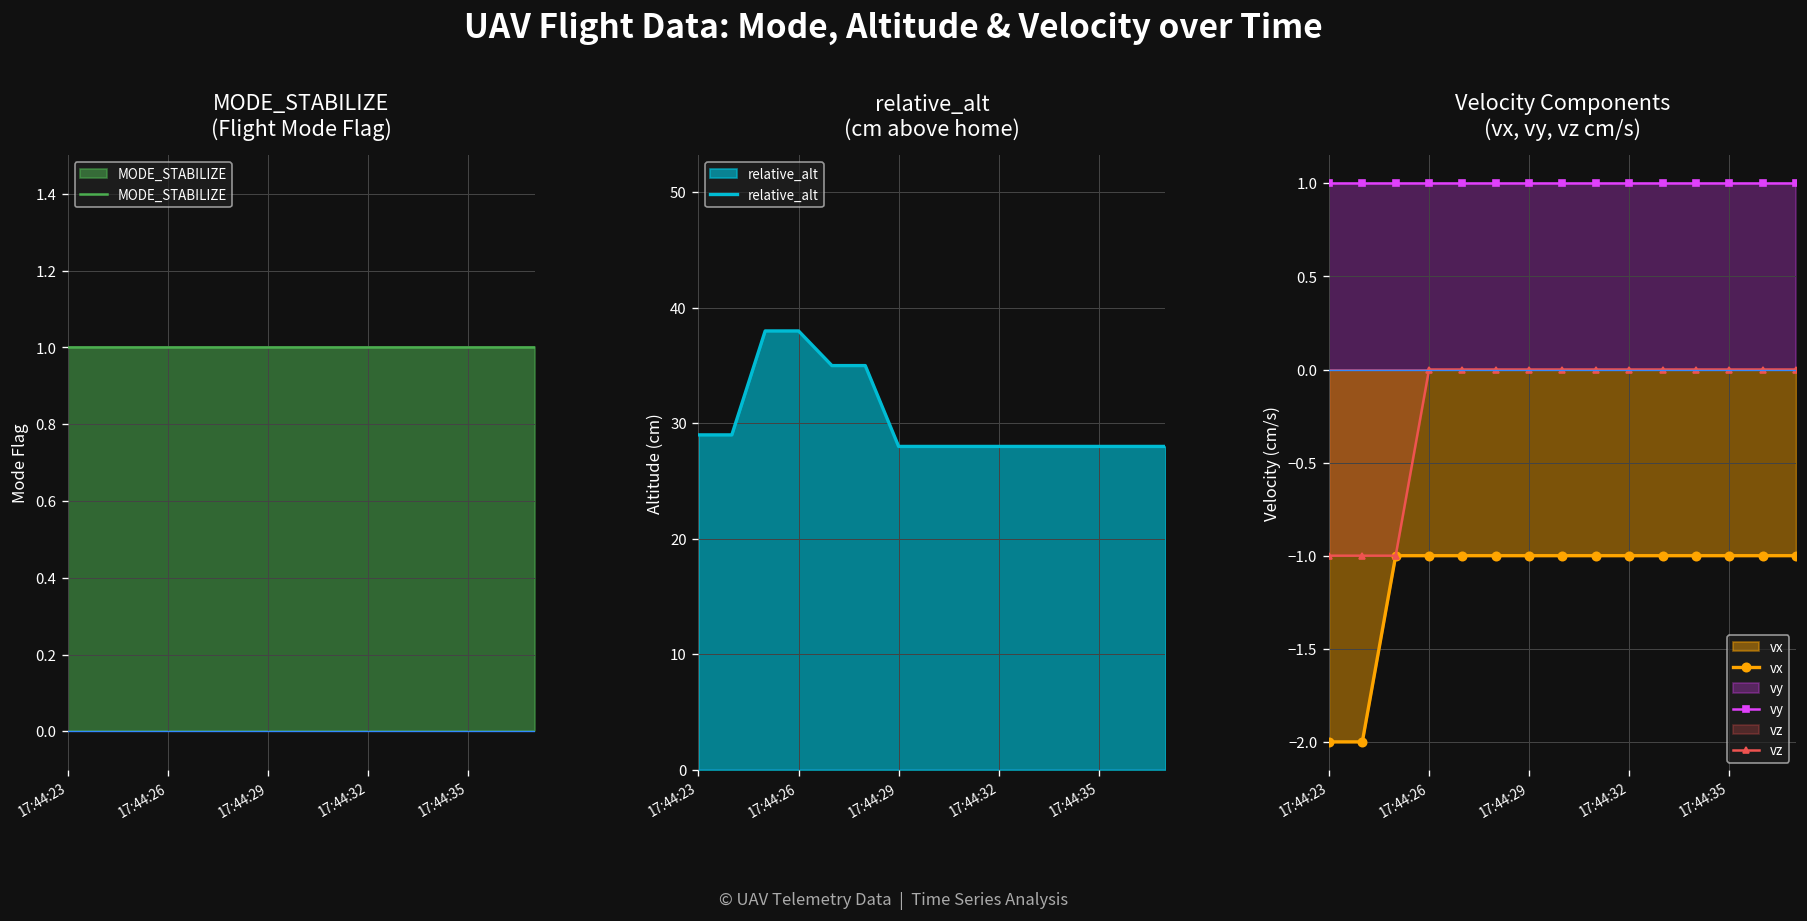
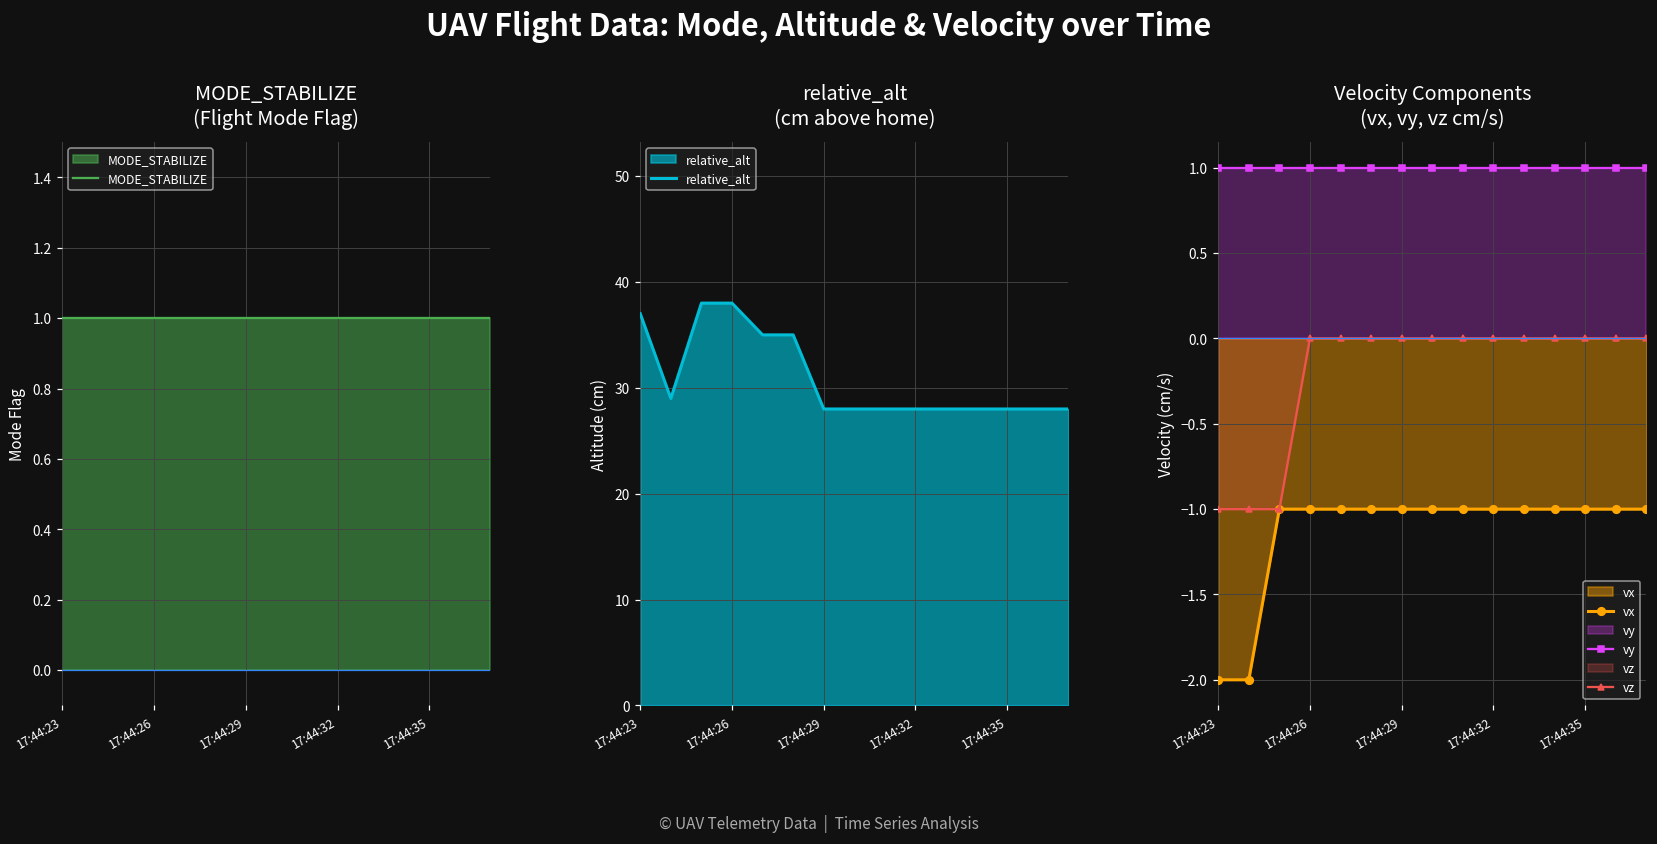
  {
    "MODE_STABILIZE (Flight Mode Flag)": {
      "17:44:23": 1.00,
      "17:44:26": 1.00,
      "17:44:29": 1.00,
      "17:44:32": 1.00,
      "17:44:35": 1.00
    },
    "relative_alt (cm above home)": {
-     "17:44:23": 29,
+     "17:44:23": 37,
      "17:44:26": 38,
      "17:44:29": 28,
      "17:44:32": 28,
      "17:44:35": 28
    },
    "Velocity Components (vx, vy, vz cm/s)": {
      "vx": {
        "17:44:23": -2.00,
        "17:44:26": -1.00,
        "17:44:29": -1.00,
        "17:44:32": -1.00,
        "17:44:35": -1.00
      },
      "vy": {
        "17:44:23": 1.00,
        "17:44:26": 1.00,
        "17:44:29": 1.00,
        "17:44:32": 1.00,
        "17:44:35": 1.00
      }
    }
  }
